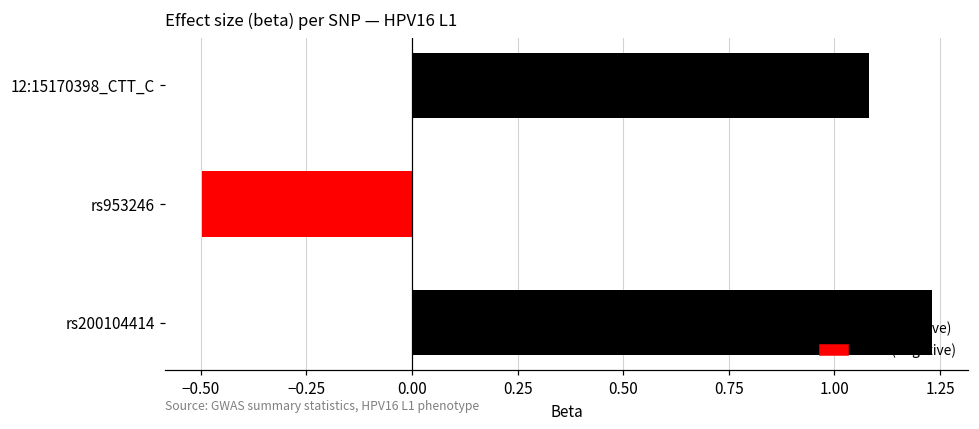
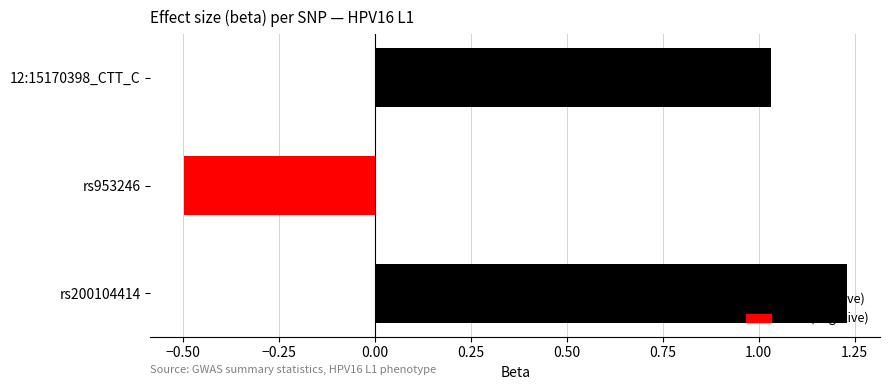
  {
-   "12:15170398_CTT_C": 1.08,
+   "12:15170398_CTT_C": 1.03,
    "rs953246": -0.50,
    "rs200104414": 1.23
  }
